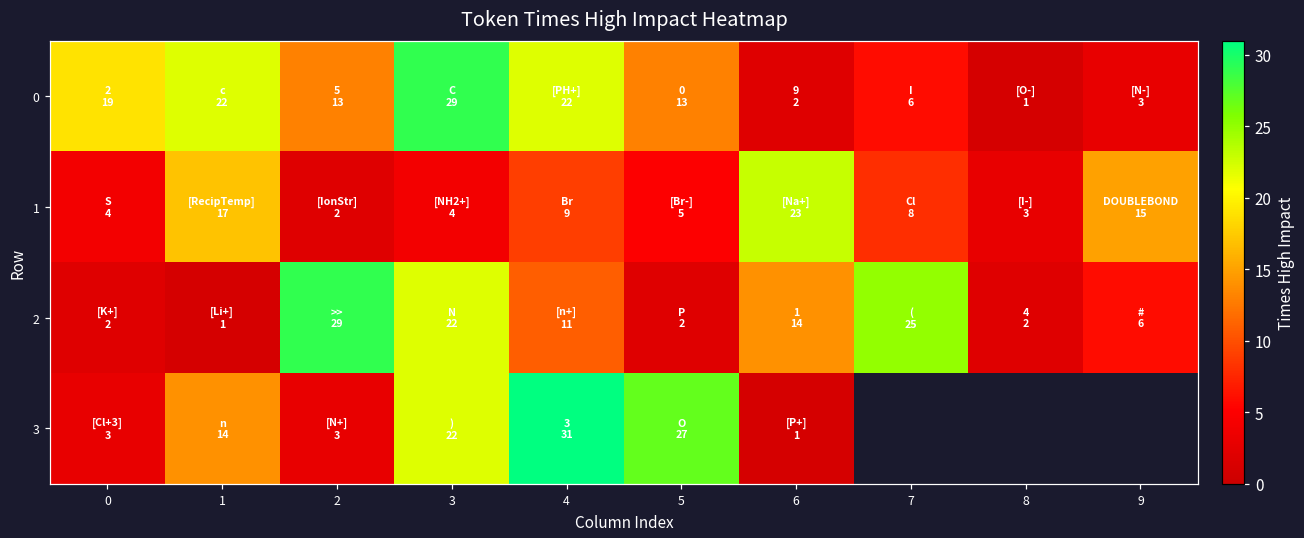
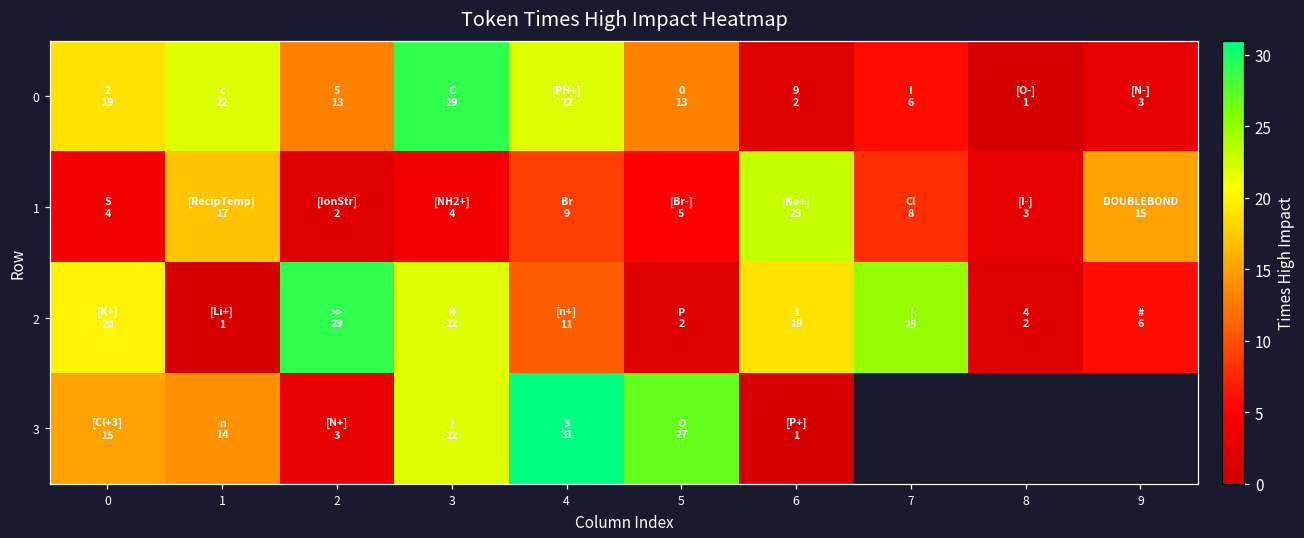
  {
    "0": {
      "1": 22,
      "3": 29,
      "4": 22,
      "7": 6,
      "8": 1,
      "9": 3
    },
    "1": {
      "0": 4,
      "1": 17,
      "2": 2,
      "3": 4,
      "4": 9,
      "5": 5,
      "6": 23,
      "7": 8,
      "8": 3,
      "9": 15
    },
    "2": {
-     "0": 2,
+     "0": 20,
      "1": 1,
      "2": 29,
      "3": 22,
      "4": 11,
      "5": 2,
-     "6": 14,
+     "6": 19,
      "7": 25,
      "9": 6
    },
    "3": {
-     "0": 3,
+     "0": 15,
      "1": 14,
      "2": 3,
      "3": 22,
      "5": 27,
      "6": 1
    }
  }
